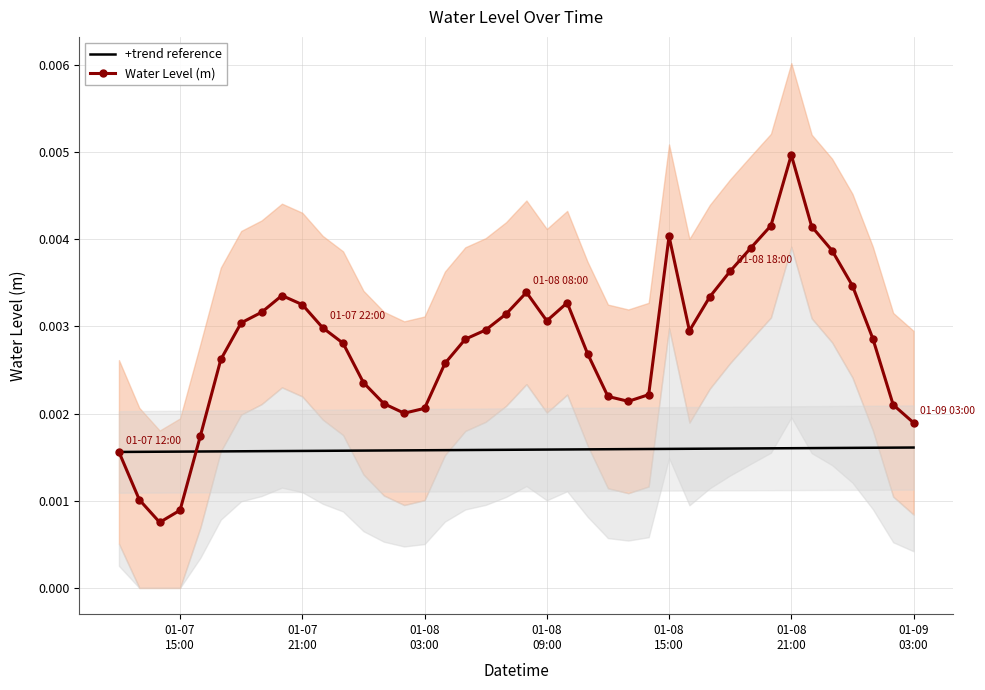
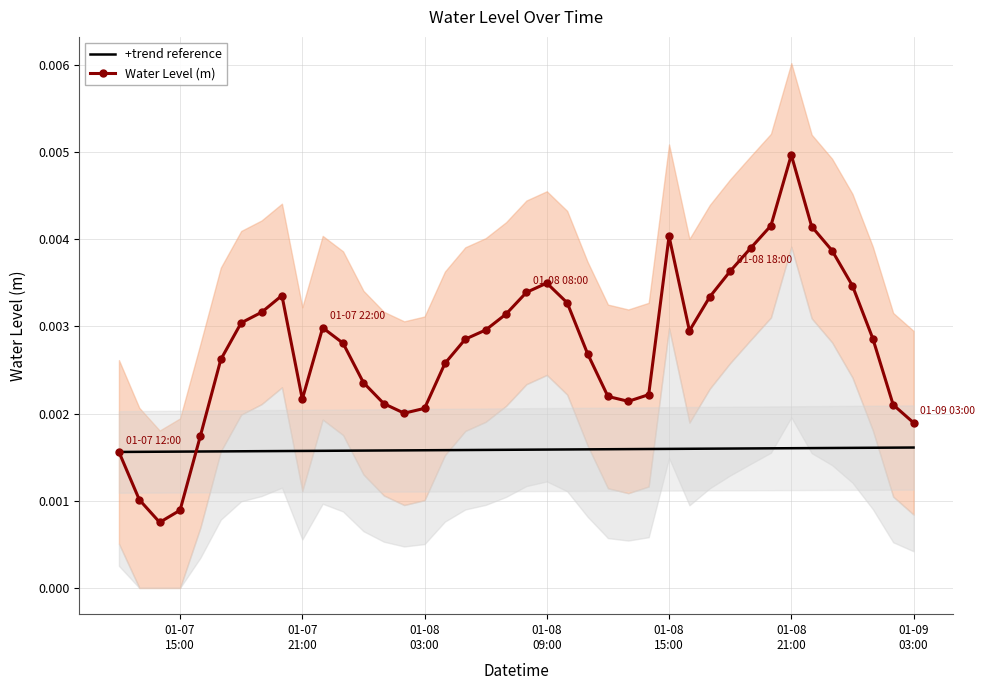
  {
    "+trend reference": {
      "01-07 21:00": 0.0016,
      "01-08 03:00": 0.0016,
      "01-08 09:00": 0.0016,
      "01-08 15:00": 0.0016,
      "01-08 21:00": 0.0016,
      "01-09 03:00": 0.0016
    },
    "Water Level (m)": {
      "01-07 15:00": 0.0009,
-     "01-07 21:00": 0.0032,
-     "01-08 09:00": 0.0031,
+     "01-07 21:00": 0.0022,
+     "01-08 09:00": 0.0035,
      "01-08 15:00": 0.0040,
      "01-08 21:00": 0.0050
    }
  }
